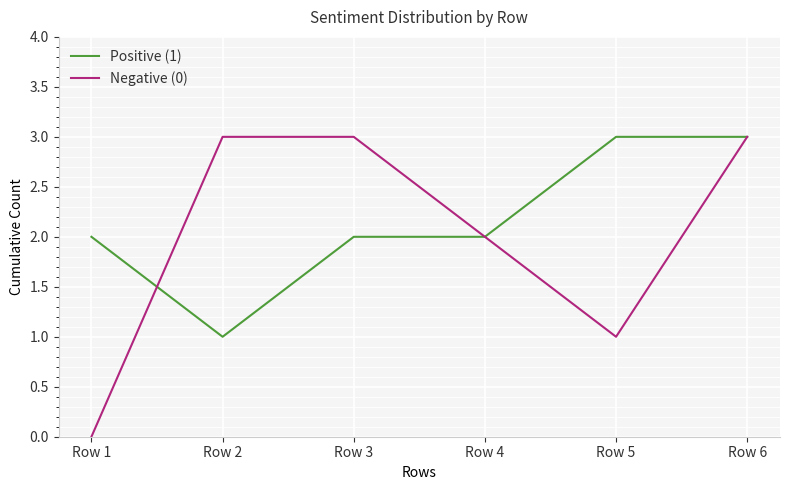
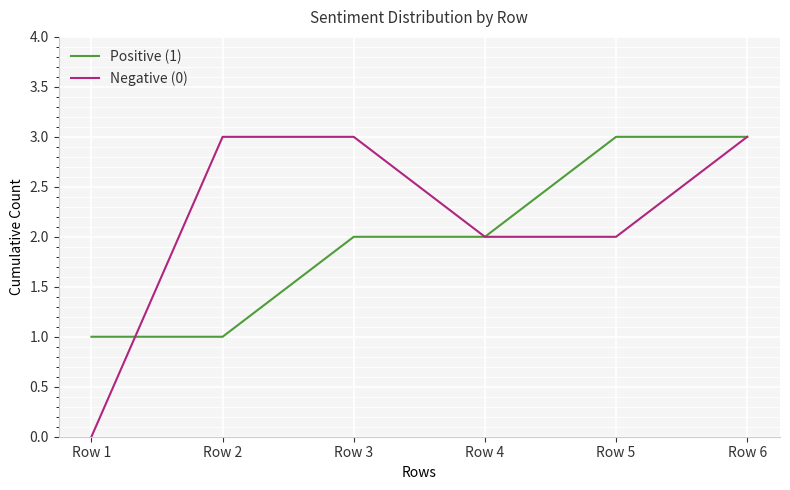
  {
    "Positive (1)": {
-     "Row 1": 2,
+     "Row 1": 1,
      "Row 2": 1,
      "Row 3": 2,
      "Row 5": 3
    },
    "Negative (0)": {
      "Row 1": 0,
      "Row 2": 3,
      "Row 3": 3,
-     "Row 5": 1
+     "Row 5": 2
    }
  }
